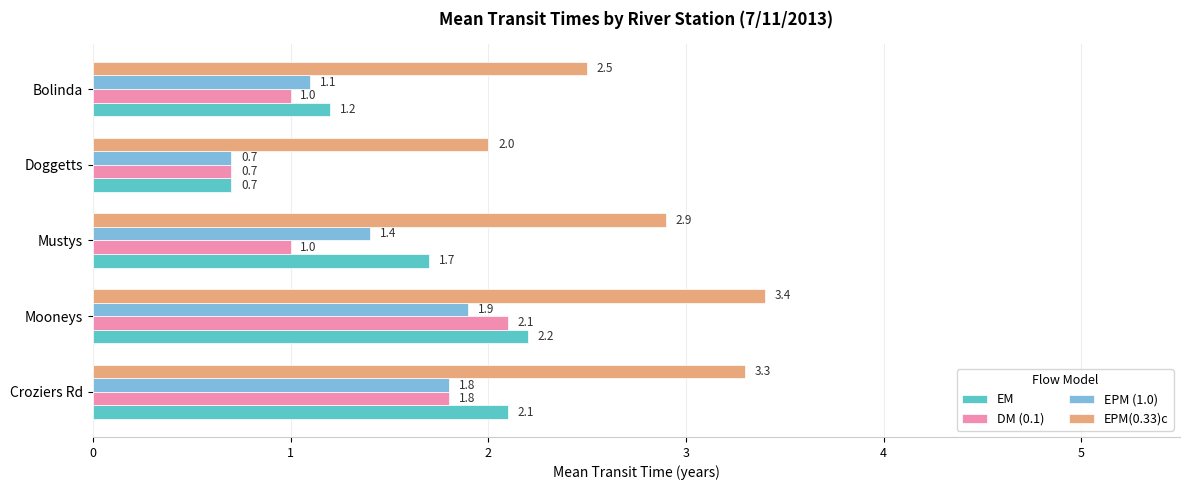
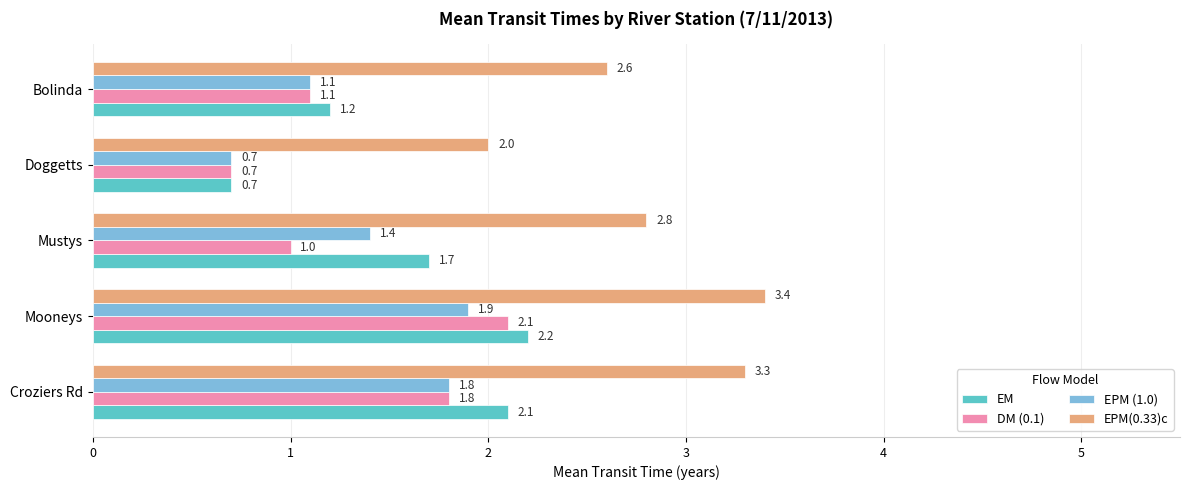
  {
    "DM (0.1)": {
-     "Bolinda": 1.0,
+     "Bolinda": 1.1,
      "Doggetts": 0.7,
      "Mustys": 1.0,
      "Mooneys": 2.1,
      "Croziers Rd": 1.8
    },
    "EPM(0.33)c": {
-     "Bolinda": 2.5,
+     "Bolinda": 2.6,
      "Doggetts": 2.0,
-     "Mustys": 2.9,
+     "Mustys": 2.8,
      "Mooneys": 3.4,
      "Croziers Rd": 3.3
    }
  }
